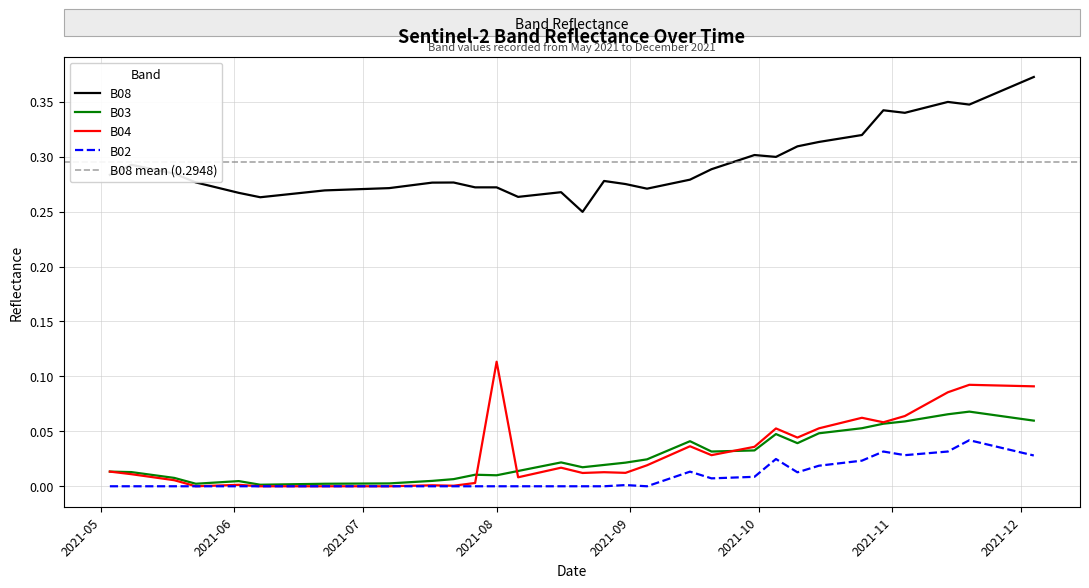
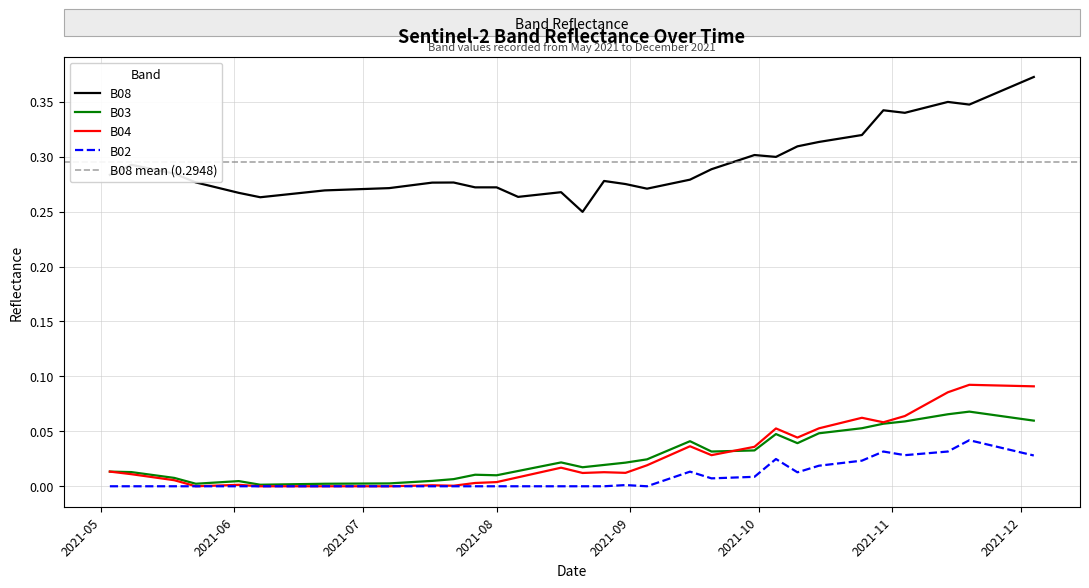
  {
    "B08": {
      "2021-08": 0.272
    },
    "B03": {
      "2021-08": 0.010
    },
    "B04": {
-     "2021-08": 0.113
+     "2021-08": 0.004
    },
    "B02": {
      "2021-08": 0.000
    }
  }
